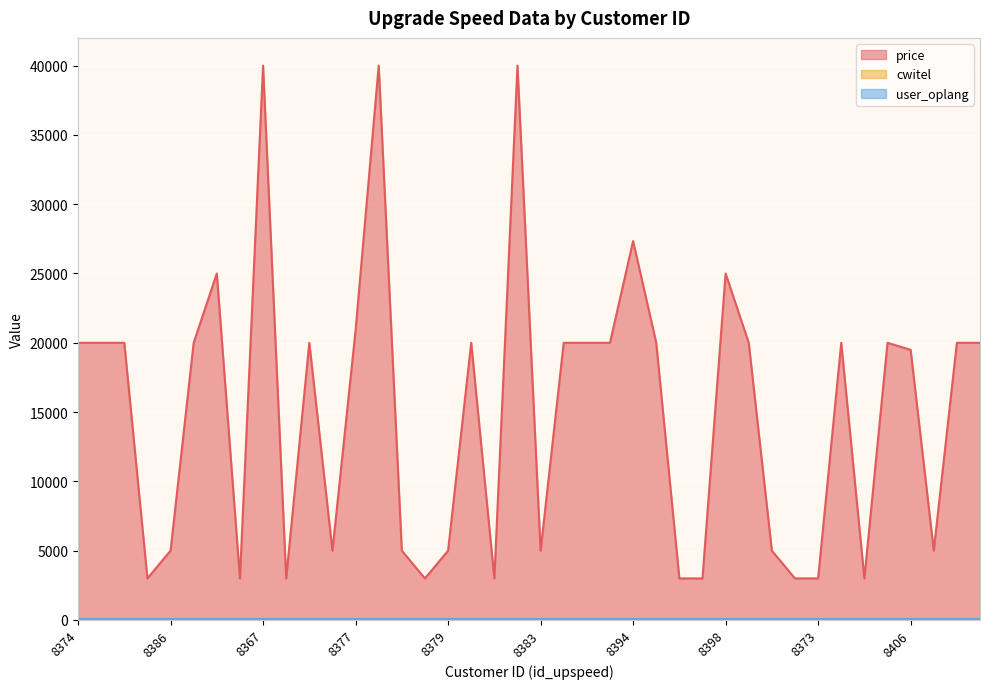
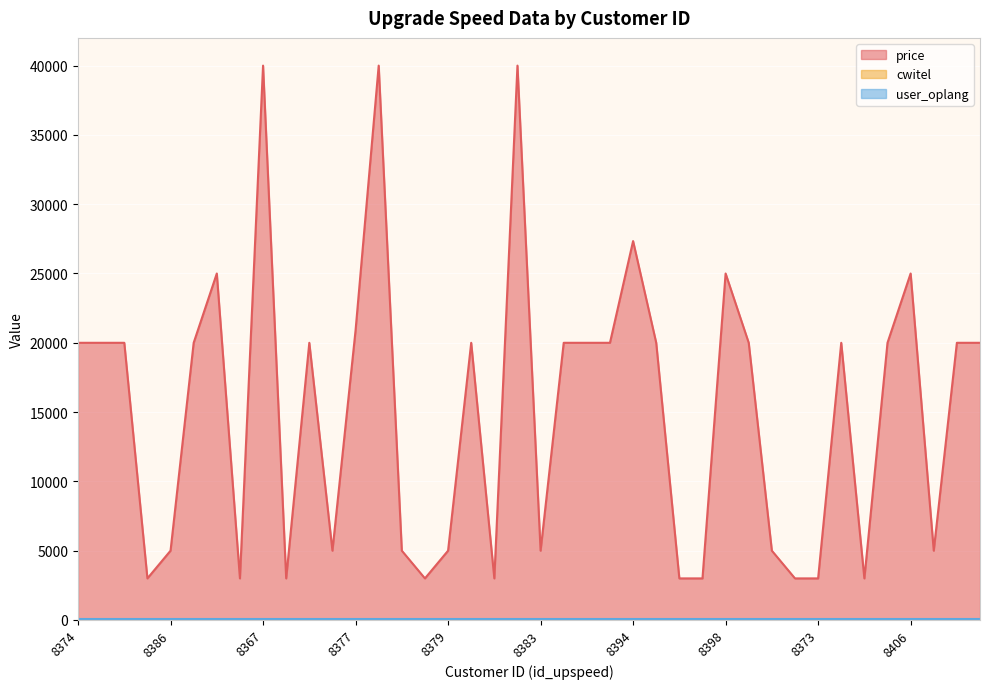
  {
    "price": {
      "8374": 20000,
      "8386": 5000,
      "8367": 40000,
      "8377": 20900,
      "8379": 5000,
      "8383": 5000,
      "8394": 27300,
      "8398": 25000,
      "8373": 3000,
-     "8406": 19500
+     "8406": 25000
    },
    "user_oplang": {
      "8394": 100
    }
  }
